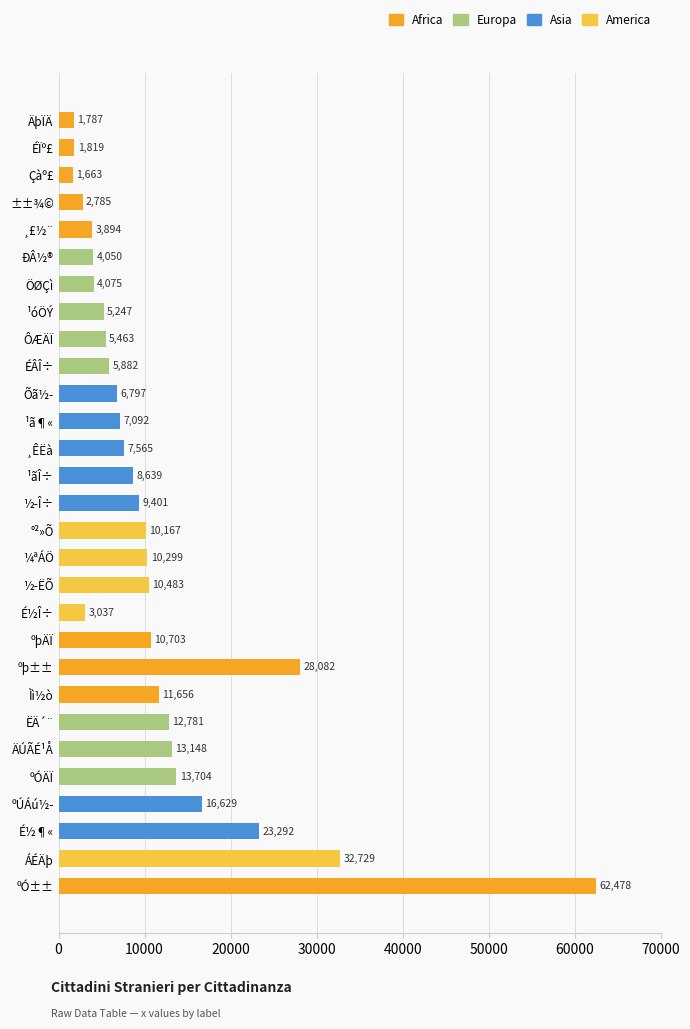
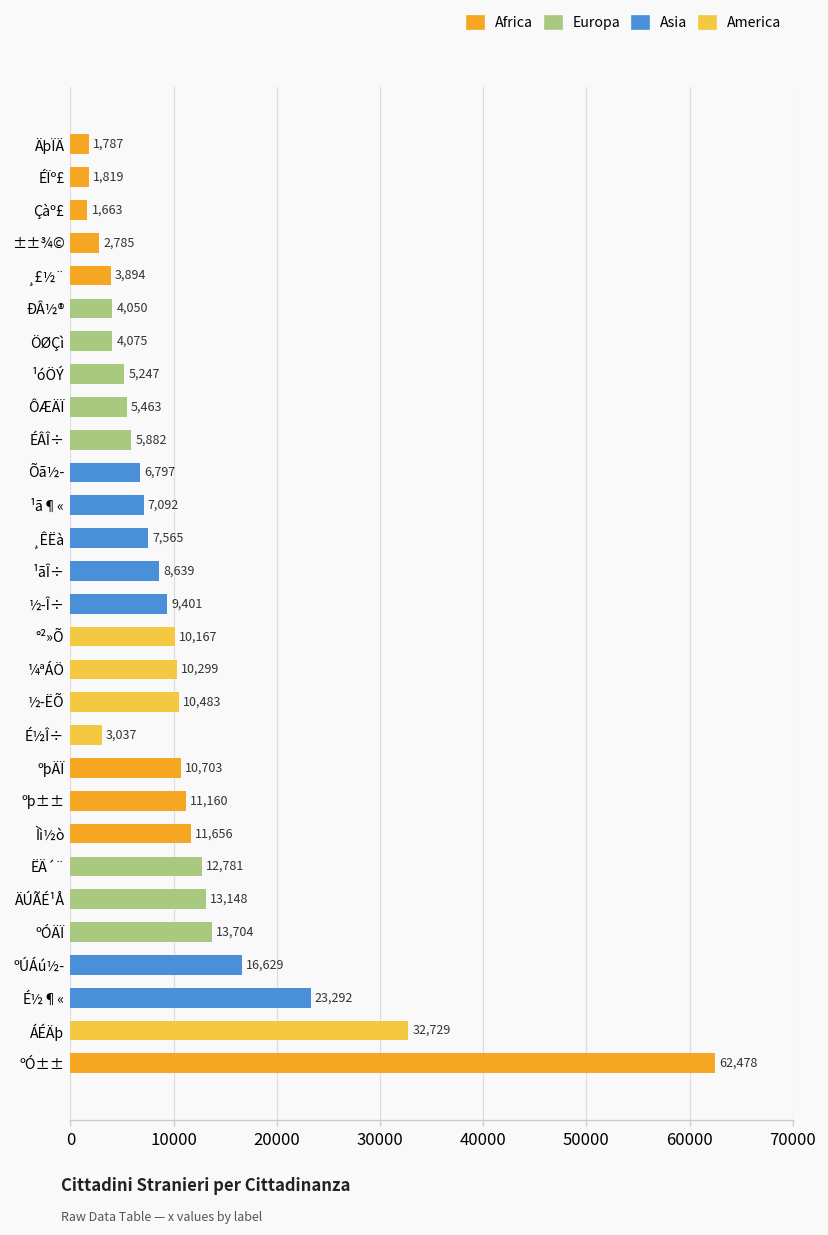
  {
    "ÄþÏÄ": "1,787",
    "ÉÏº£": "1,819",
    "Çàº£": "1,663",
    "±±¾©": "2,785",
    "¸£½¨": "3,894",
    "ÐÂ½®": "4,050",
    "ÖØÇì": "4,075",
    "¹óÖÝ": "5,247",
    "ÔÆÄÏ": "5,463",
    "ÉÂÎ÷": "5,882",
    "Õã½­": "6,797",
    "¹ã¶«": "7,092",
    "¸ÊËà": "7,565",
    "¹ãÎ÷": "8,639",
    "½­Î÷": "9,401",
    "°²»Õ": "10,167",
    "¼ªÁÖ": "10,299",
    "½­ËÕ": "10,483",
    "É½Î÷": "3,037",
    "ºþÄÏ": "10,703",
-   "ºþ±±": "28,082",
+   "ºþ±±": "11,160",
    "Ìì½ò": "11,656",
    "ËÄ´¨": "12,781",
    "ÄÚÃÉ¹Å": "13,148",
    "ºÓÄÏ": "13,704",
    "ºÚÁú½­": "16,629",
    "É½¶«": "23,292",
    "ÁÉÄþ": "32,729",
    "ºÓ±±": "62,478"
  }
